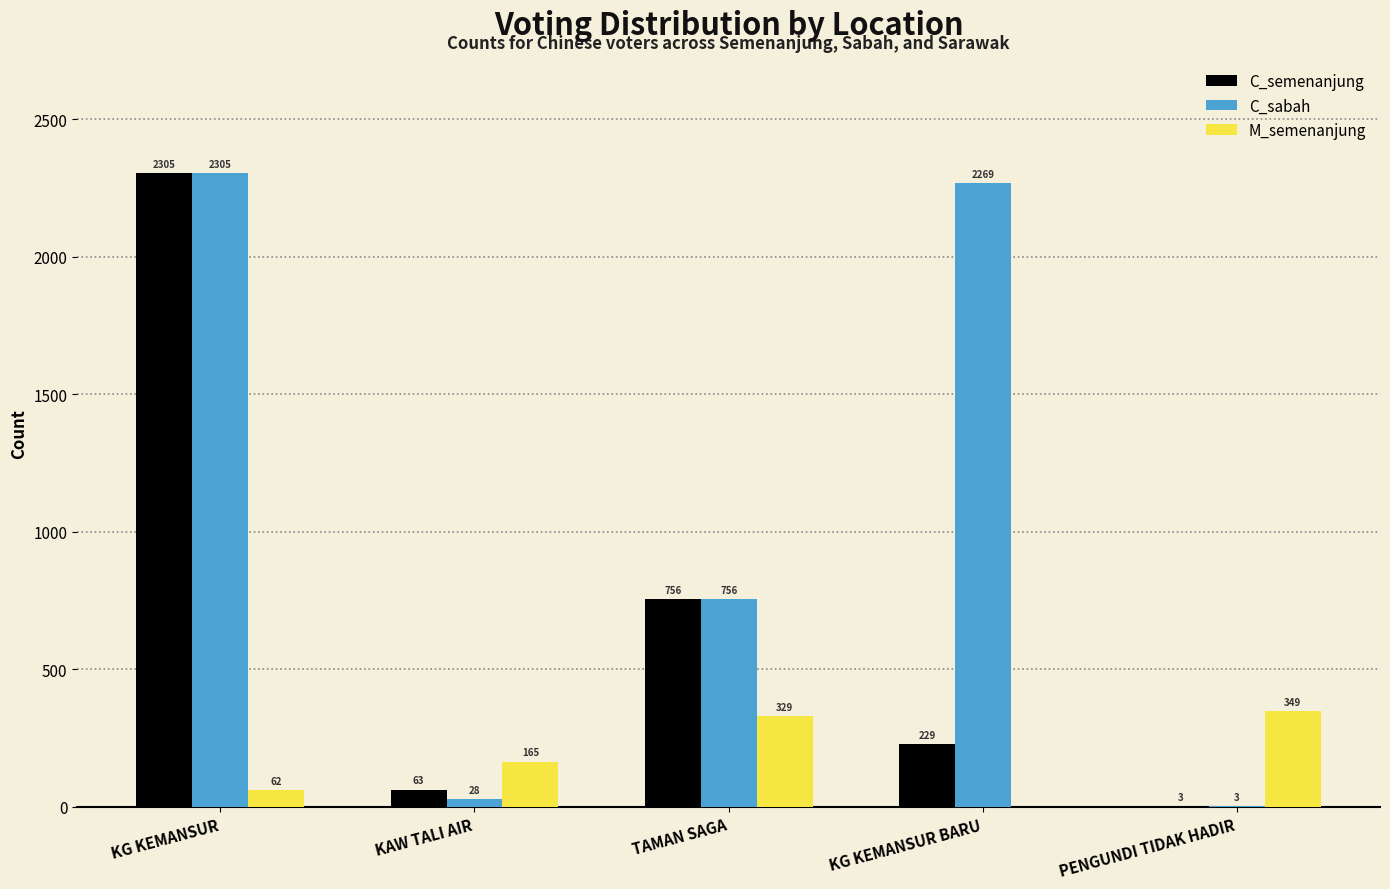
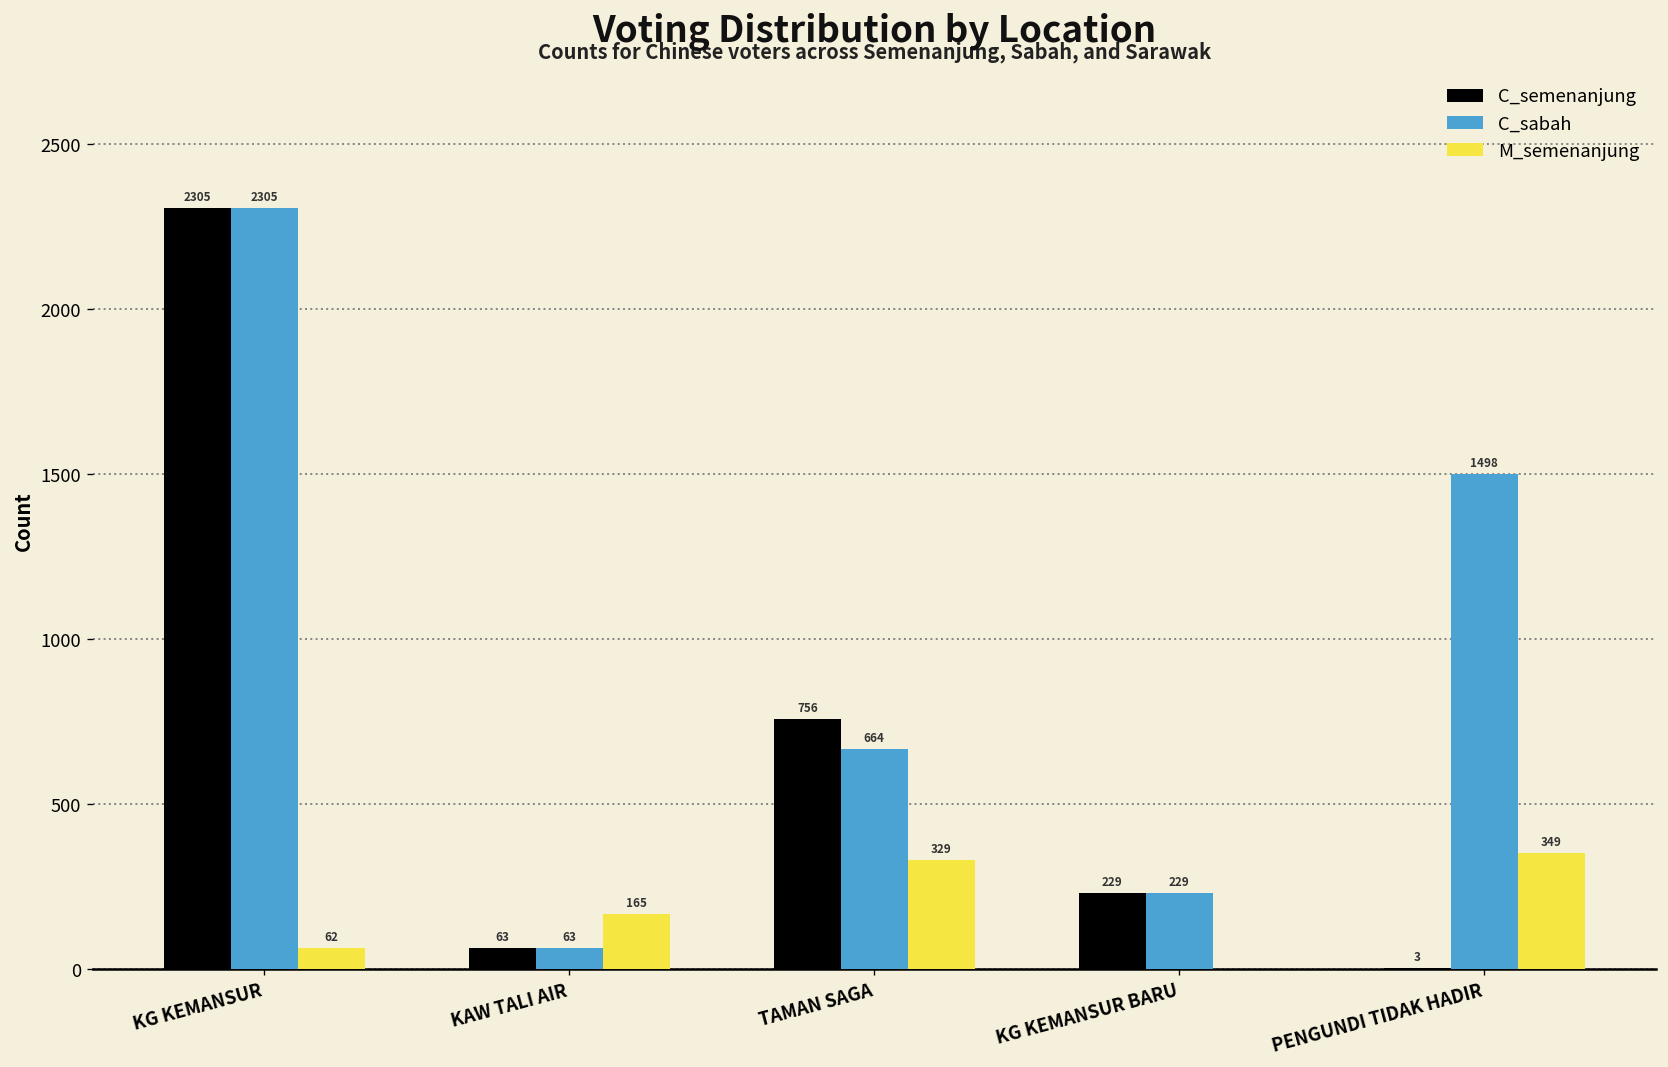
  {
    "C_semenanjung": {
      "KG KEMANSUR": 2305,
      "KAW TALI AIR": 63,
      "TAMAN SAGA": 756,
      "KG KEMANSUR BARU": 229,
      "PENGUNDI TIDAK HADIR": 3
    },
    "C_sabah": {
      "KG KEMANSUR": 2305,
-     "KAW TALI AIR": 28,
-     "TAMAN SAGA": 756,
-     "KG KEMANSUR BARU": 2269,
-     "PENGUNDI TIDAK HADIR": 3
+     "KAW TALI AIR": 63,
+     "TAMAN SAGA": 664,
+     "KG KEMANSUR BARU": 229,
+     "PENGUNDI TIDAK HADIR": 1498
    },
    "M_semenanjung": {
      "KG KEMANSUR": 62,
      "KAW TALI AIR": 165,
      "TAMAN SAGA": 329,
      "PENGUNDI TIDAK HADIR": 349
    }
  }
